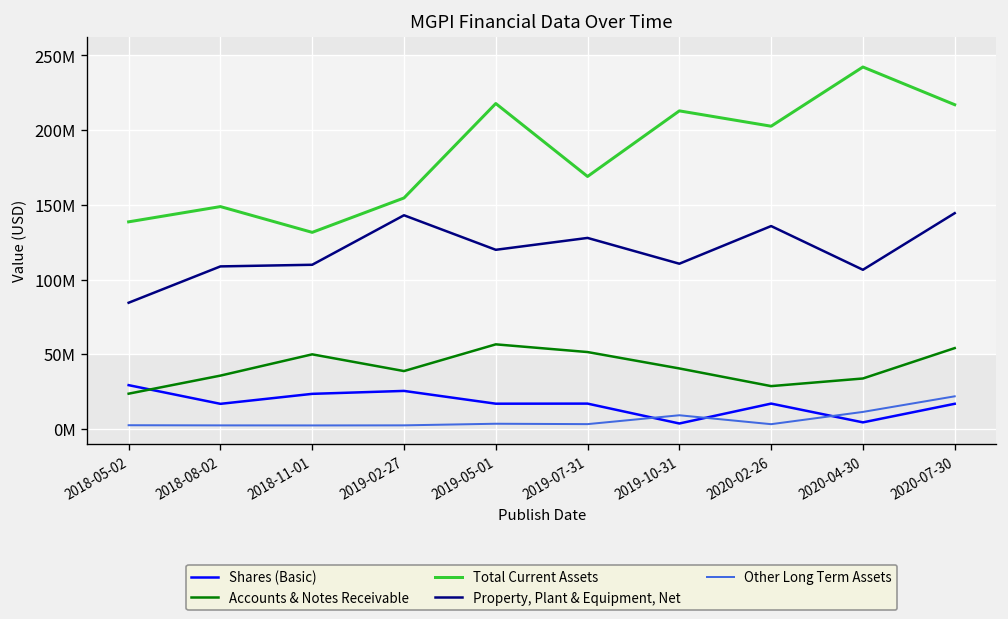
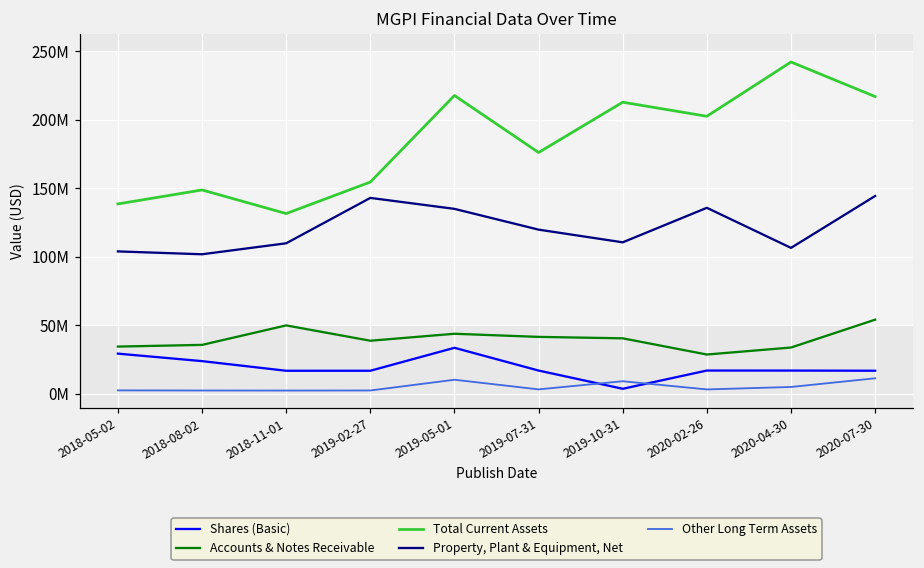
  {
    "Shares (Basic)": {
      "2018-05-02": 29000000,
-     "2018-08-02": 17000000,
-     "2018-11-01": 24000000,
-     "2019-02-27": 26000000,
-     "2019-05-01": 17000000,
+     "2018-08-02": 24000000,
+     "2018-11-01": 17000000,
+     "2019-02-27": 17000000,
+     "2019-05-01": 34000000,
      "2019-07-31": 17000000,
      "2019-10-31": 4000000,
      "2020-02-26": 17000000,
-     "2020-04-30": 4000000,
+     "2020-04-30": 17000000,
      "2020-07-30": 17000000
    },
    "Accounts & Notes Receivable": {
-     "2018-05-02": 24000000,
+     "2018-05-02": 35000000,
      "2018-08-02": 36000000,
      "2018-11-01": 50000000,
      "2019-02-27": 39000000,
-     "2019-05-01": 57000000,
-     "2019-07-31": 52000000,
+     "2019-05-01": 44000000,
+     "2019-07-31": 42000000,
      "2019-10-31": 41000000,
      "2020-02-26": 29000000,
      "2020-04-30": 34000000,
      "2020-07-30": 54000000
    },
    "Total Current Assets": {
      "2018-05-02": 139000000,
      "2018-08-02": 149000000,
      "2018-11-01": 132000000,
      "2019-02-27": 155000000,
      "2019-05-01": 218000000,
-     "2019-07-31": 169000000,
+     "2019-07-31": 176000000,
      "2019-10-31": 213000000,
      "2020-02-26": 203000000,
      "2020-04-30": 242000000,
      "2020-07-30": 217000000
    },
    "Property, Plant & Equipment, Net": {
-     "2018-05-02": 85000000,
-     "2018-08-02": 109000000,
+     "2018-05-02": 104000000,
+     "2018-08-02": 102000000,
      "2018-11-01": 110000000,
      "2019-02-27": 143000000,
-     "2019-05-01": 120000000,
-     "2019-07-31": 128000000,
+     "2019-05-01": 135000000,
+     "2019-07-31": 120000000,
      "2019-10-31": 111000000,
      "2020-02-26": 136000000,
      "2020-04-30": 107000000,
      "2020-07-30": 144000000
    },
    "Other Long Term Assets": {
      "2018-05-02": 3000000,
      "2018-08-02": 2000000,
      "2018-11-01": 2000000,
      "2019-02-27": 2000000,
-     "2019-05-01": 4000000,
+     "2019-05-01": 10000000,
      "2019-07-31": 3000000,
      "2019-10-31": 9000000,
      "2020-02-26": 3000000,
-     "2020-04-30": 11000000,
-     "2020-07-30": 22000000
+     "2020-04-30": 5000000,
+     "2020-07-30": 11000000
    }
  }
